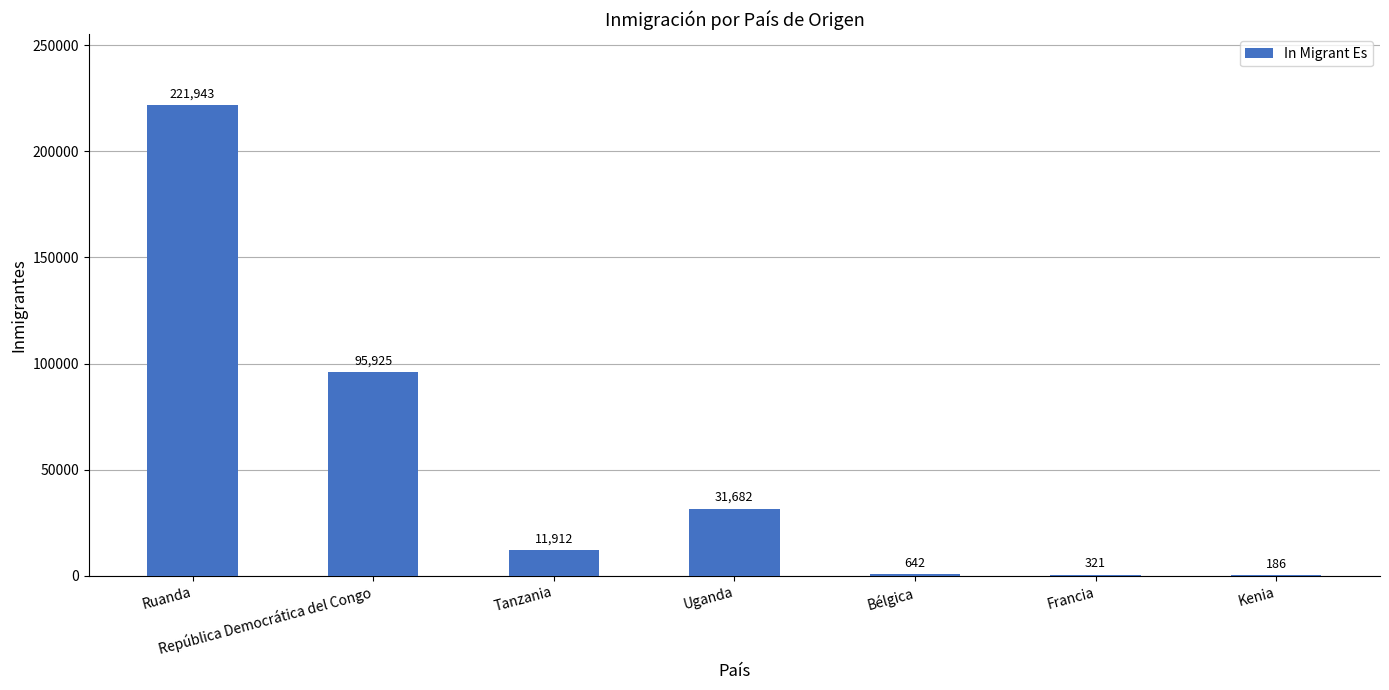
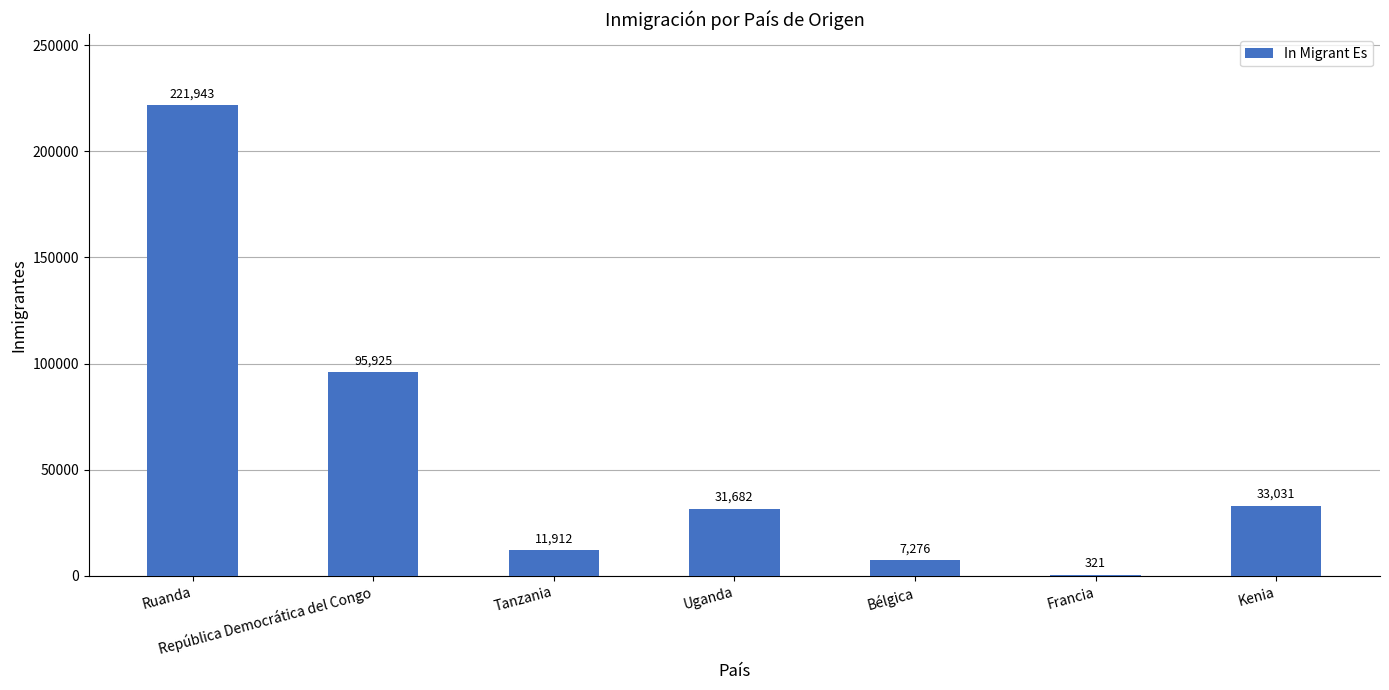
  {
    "Ruanda": "221,943",
    "República Democrática del Congo": "95,925",
    "Tanzania": "11,912",
    "Uganda": "31,682",
-   "Bélgica": "642",
+   "Bélgica": "7,276",
    "Francia": "321",
-   "Kenia": "186"
+   "Kenia": "33,031"
  }
